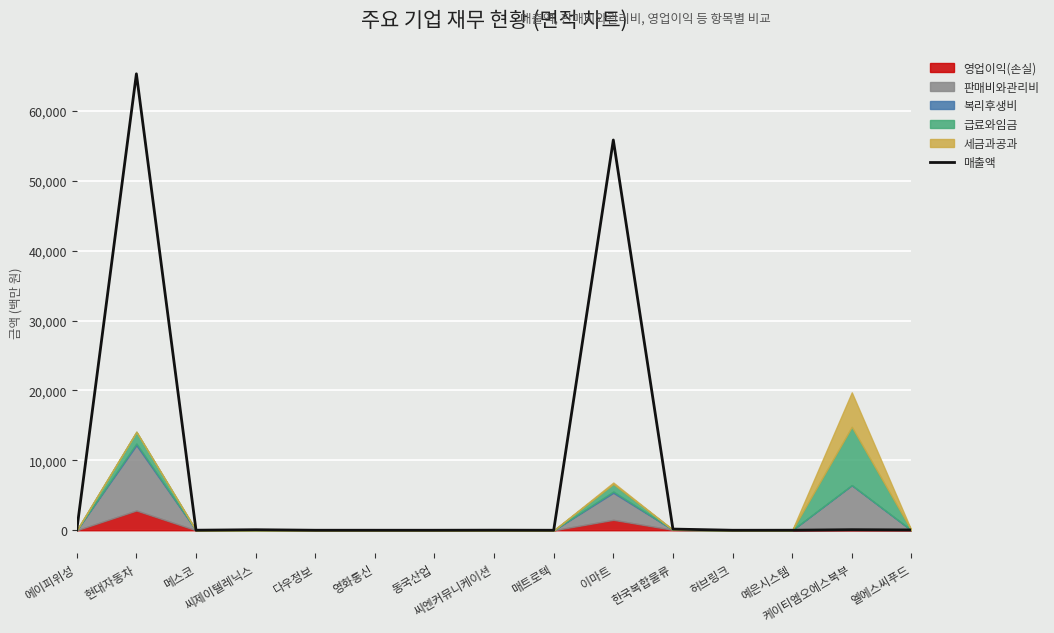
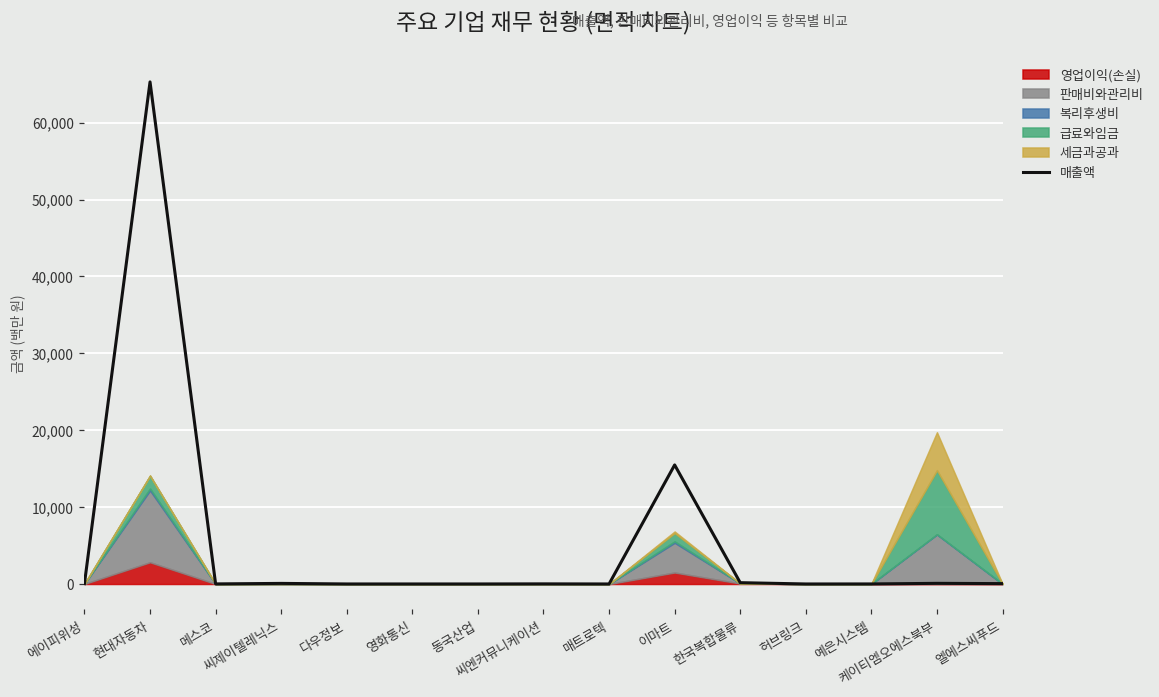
  {
    "매출액": {
      "현대자동차": "65,000",
-     "이마트": "56,000"
+     "이마트": "15,000"
    },
    "영업이익(손실)": {
      "현대자동차": "3,000",
      "이마트": "1,000"
    },
    "급료와임금": {
      "케이티엠오에스북부": "8,000"
    },
    "세금과공과": {
      "케이티엠오에스북부": "5,000"
    }
  }
